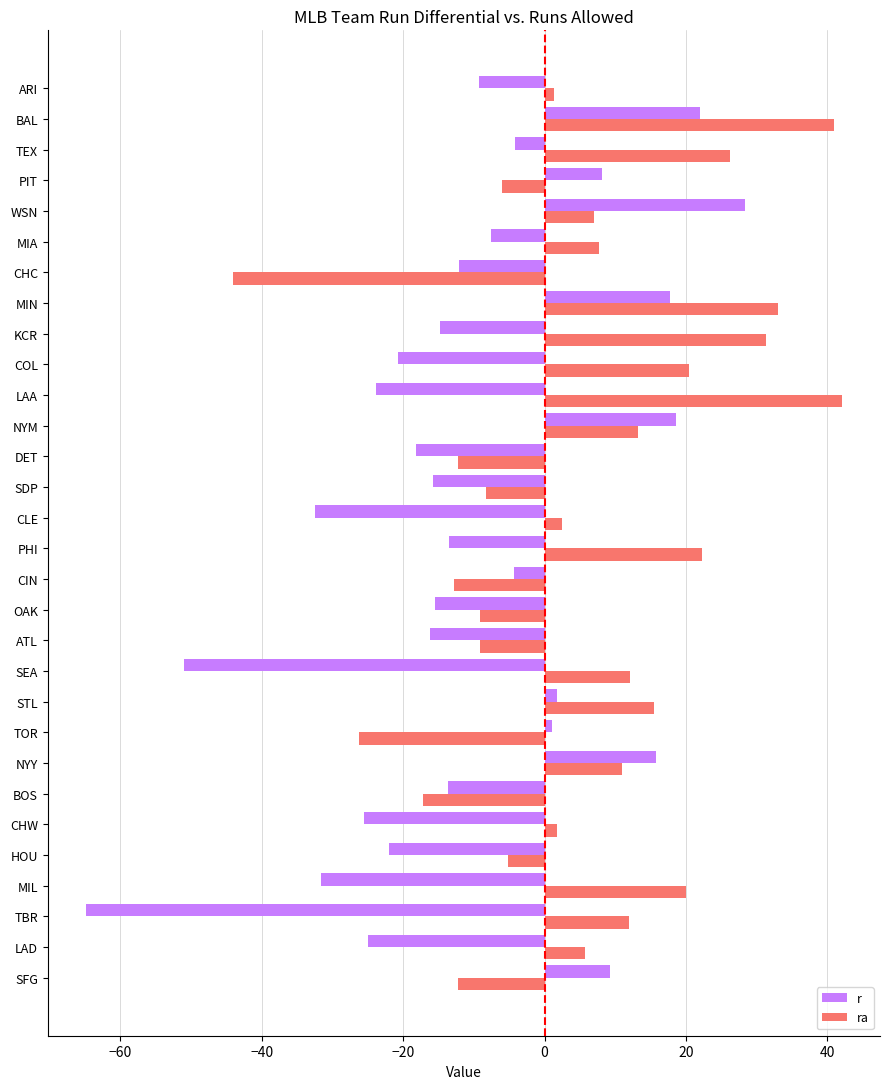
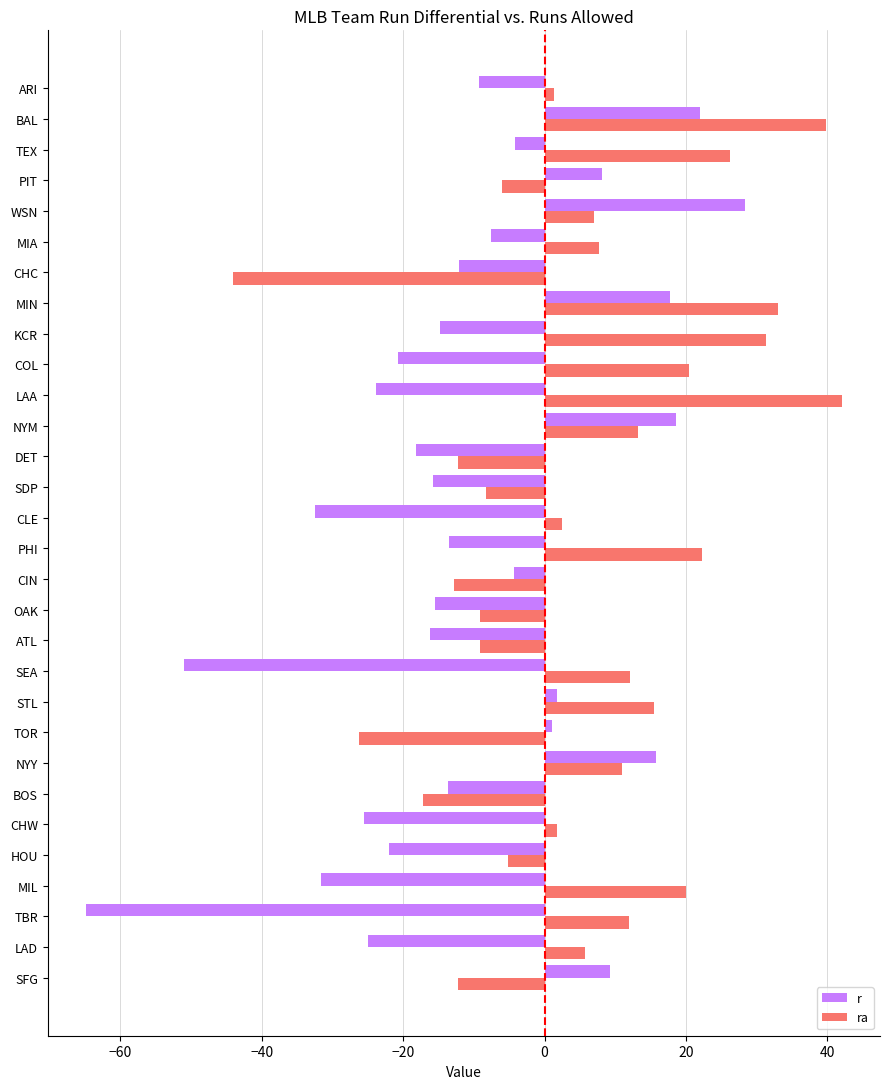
  {
    "r": {
      "ARI": -9,
      "BAL": 22,
      "TEX": -4,
      "PIT": 8,
      "WSN": 28,
      "MIA": -8,
      "CHC": -12,
      "MIN": 18,
      "KCR": -15,
      "COL": -21,
      "LAA": -24,
      "NYM": 19,
      "DET": -18,
      "SDP": -16,
      "CLE": -32,
      "PHI": -14,
      "CIN": -4,
      "OAK": -16,
      "ATL": -16,
      "SEA": -51,
      "STL": 2,
      "TOR": 1,
      "NYY": 16,
      "BOS": -14,
      "CHW": -26,
      "HOU": -22,
      "MIL": -32,
      "TBR": -65,
      "LAD": -25,
      "SFG": 9
    },
    "ra": {
      "ARI": 1,
-     "BAL": 41,
+     "BAL": 40,
      "TEX": 26,
      "PIT": -6,
      "WSN": 7,
      "MIA": 8,
      "CHC": -44,
      "MIN": 33,
      "KCR": 31,
      "COL": 21,
      "LAA": 42,
      "NYM": 13,
      "DET": -12,
      "SDP": -8,
      "CLE": 2,
      "PHI": 22,
      "CIN": -13,
      "OAK": -9,
      "ATL": -9,
      "SEA": 12,
      "STL": 16,
      "TOR": -26,
      "NYY": 11,
      "BOS": -17,
      "CHW": 2,
      "HOU": -5,
      "MIL": 20,
      "TBR": 12,
      "LAD": 6,
      "SFG": -12
    }
  }
